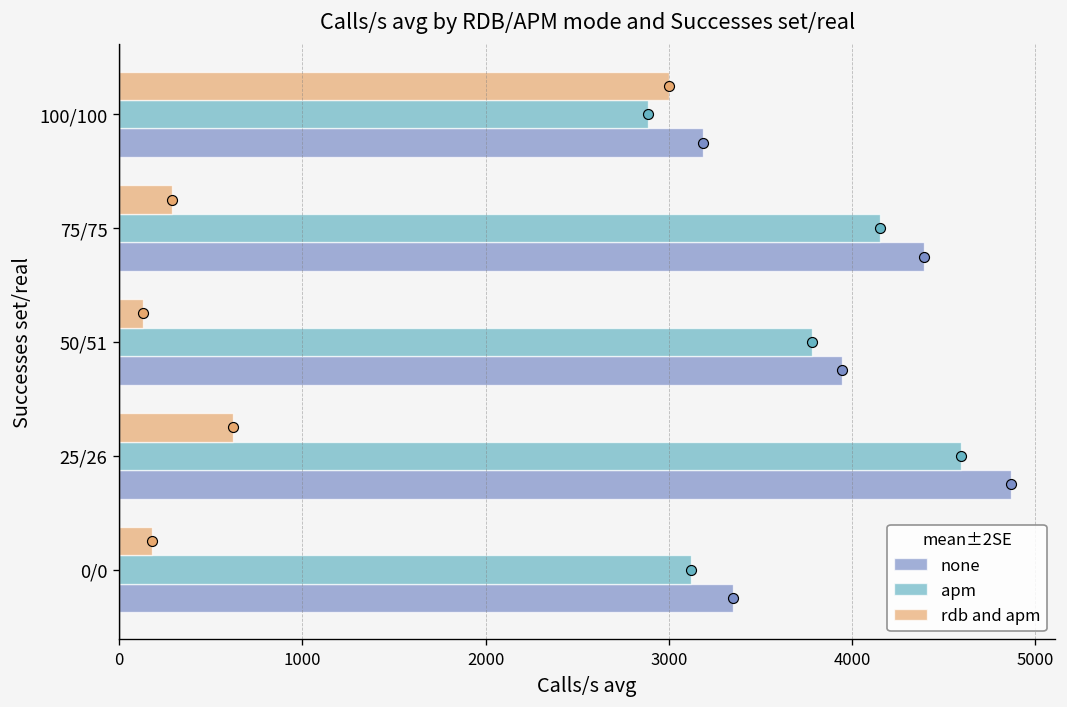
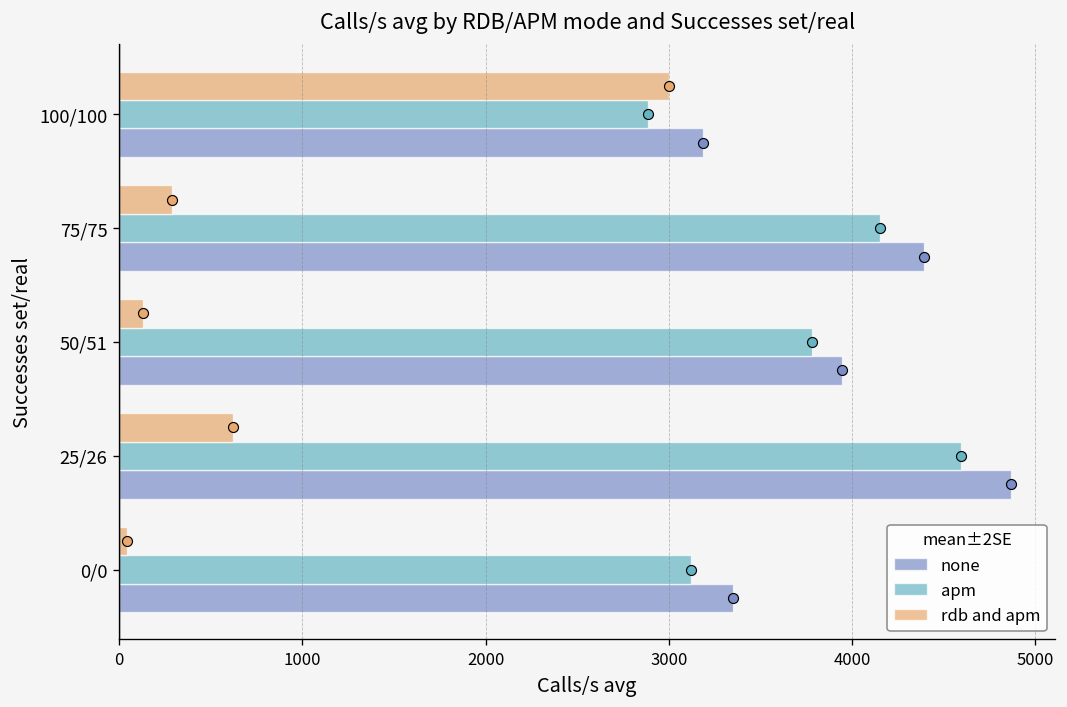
  {
    "rdb and apm": {
      "100/100": 3000,
      "75/75": 290,
      "50/51": 130,
      "25/26": 620,
-     "0/0": 180
+     "0/0": 50
    }
  }
